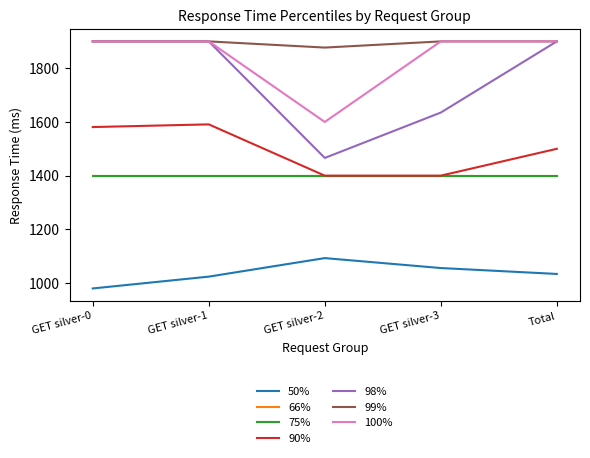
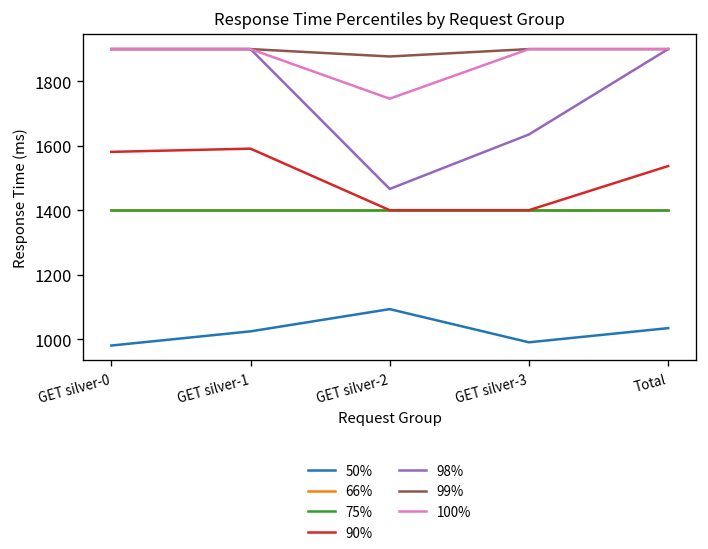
  {
    "50%": {
      "GET silver-0": 980,
      "GET silver-1": 1020,
      "GET silver-2": 1090,
-     "GET silver-3": 1060,
+     "GET silver-3": 990,
      "Total": 1030
    },
    "75%": {
      "GET silver-0": 1400,
      "GET silver-1": 1400,
      "Total": 1400
    },
    "90%": {
      "GET silver-0": 1580,
      "GET silver-1": 1590,
-     "Total": 1500
+     "Total": 1540
    },
    "98%": {
      "GET silver-2": 1470,
      "GET silver-3": 1640
    },
    "99%": {
      "GET silver-2": 1880
    },
    "100%": {
-     "GET silver-2": 1600
+     "GET silver-2": 1750
    }
  }
